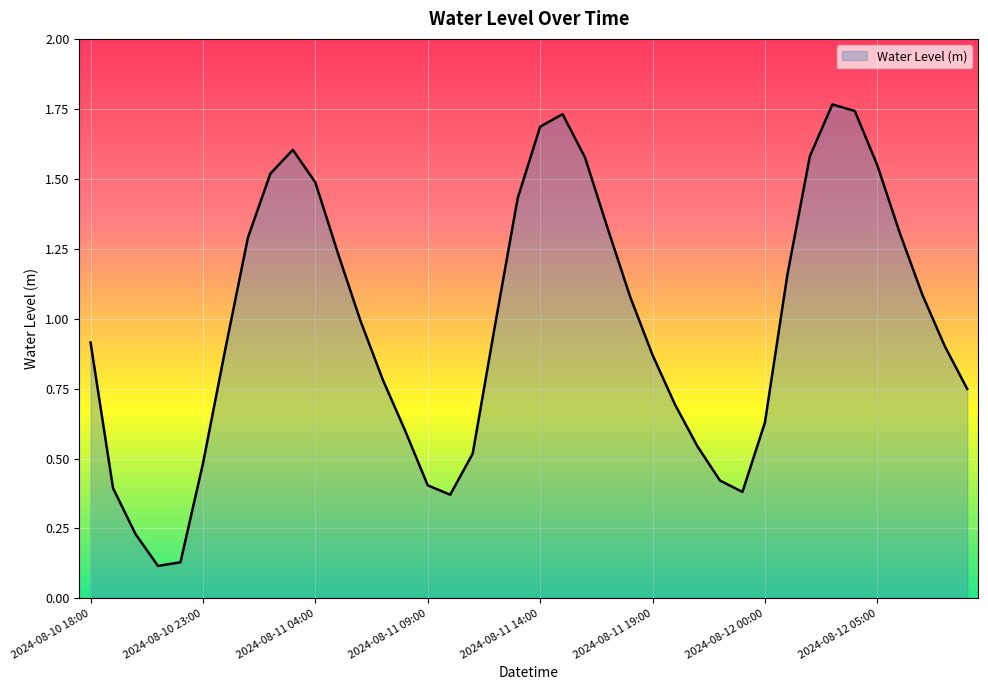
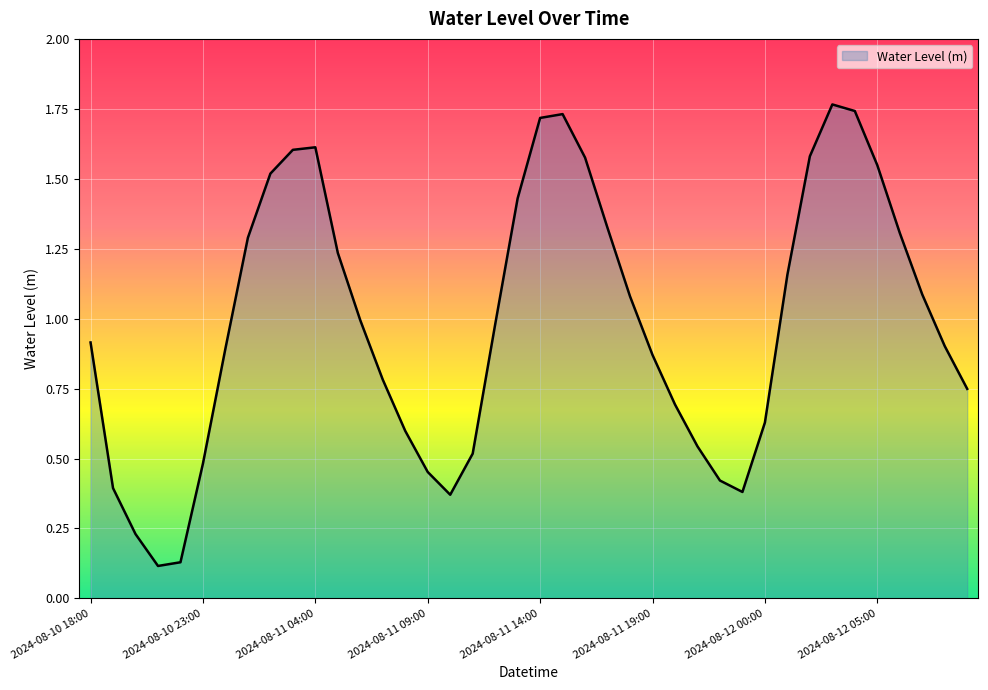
  {
    "2024-08-10 18:00": 0.91,
    "2024-08-10 23:00": 0.48,
-   "2024-08-11 04:00": 1.49,
-   "2024-08-11 09:00": 0.40,
-   "2024-08-11 14:00": 1.69,
+   "2024-08-11 04:00": 1.61,
+   "2024-08-11 09:00": 0.45,
+   "2024-08-11 14:00": 1.72,
    "2024-08-11 19:00": 0.87,
    "2024-08-12 00:00": 0.63,
    "2024-08-12 05:00": 1.55
  }
